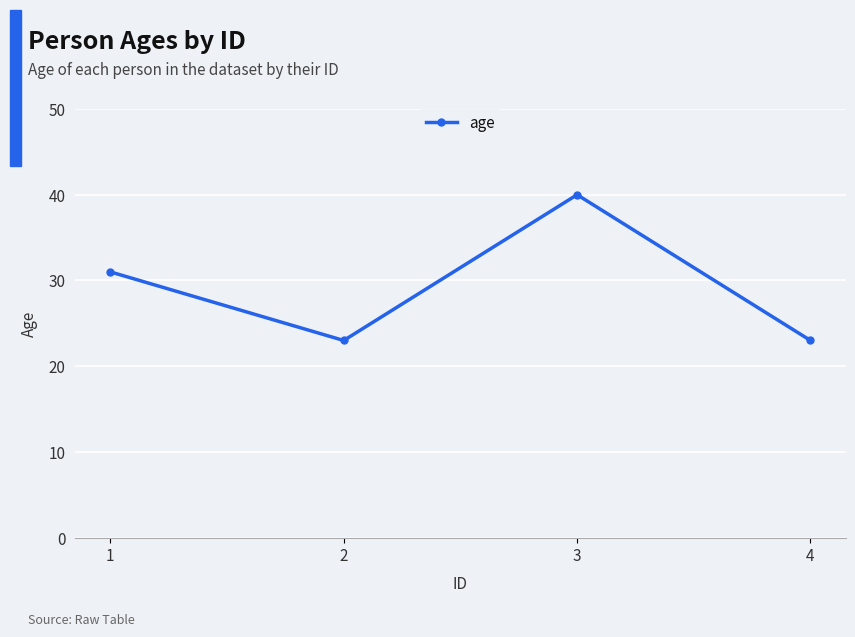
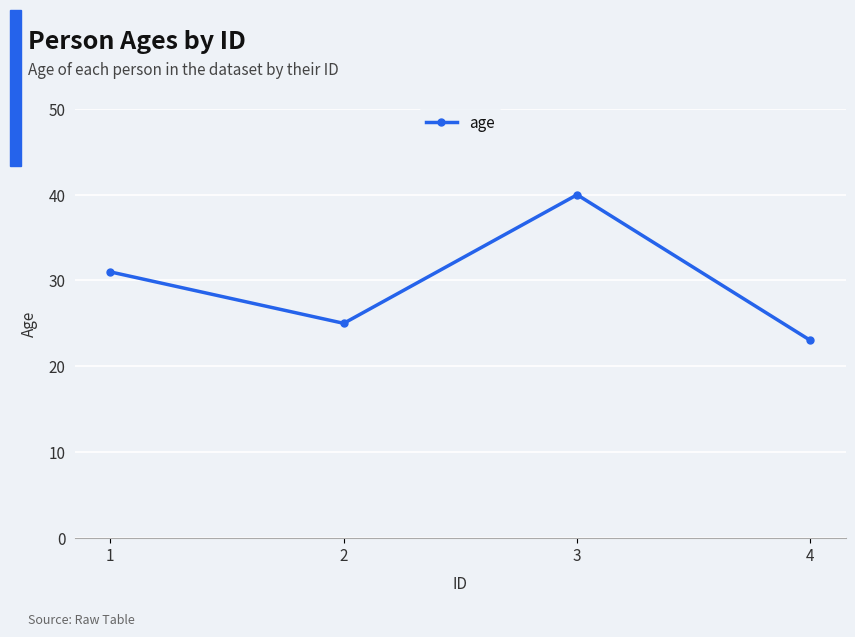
  {
    "1": 31,
-   "2": 23,
+   "2": 25,
    "3": 40,
    "4": 23
  }
